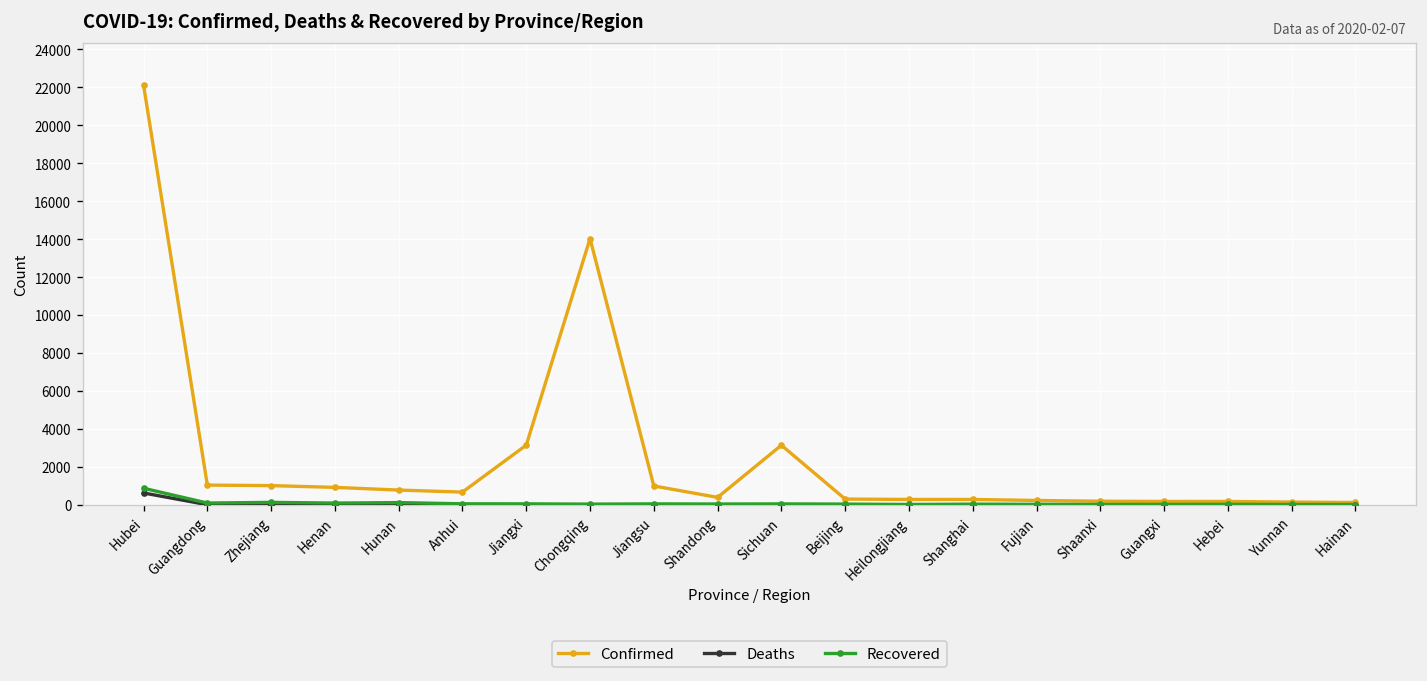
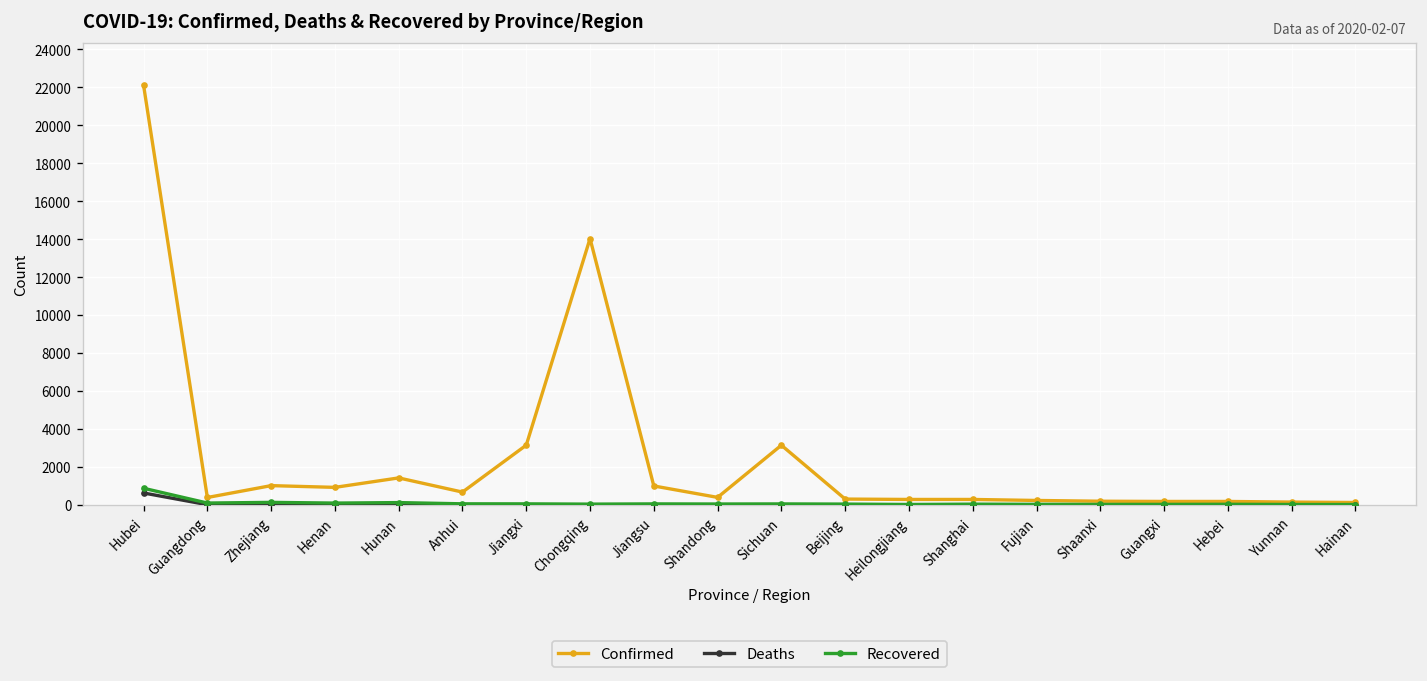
  {
    "Confirmed": {
      "Hubei": 22100,
-     "Guangdong": 1000,
+     "Guangdong": 400,
      "Zhejiang": 1000,
      "Henan": 900,
-     "Hunan": 800,
+     "Hunan": 1400,
      "Anhui": 700,
      "Jiangxi": 3100,
      "Chongqing": 14000,
      "Jiangsu": 1000,
      "Shandong": 400,
      "Sichuan": 3100,
      "Beijing": 300,
      "Heilongjiang": 300,
      "Shanghai": 300,
      "Fujian": 200,
      "Shaanxi": 200
    },
    "Deaths": {
      "Hubei": 600
    },
    "Recovered": {
      "Hubei": 900
    }
  }
